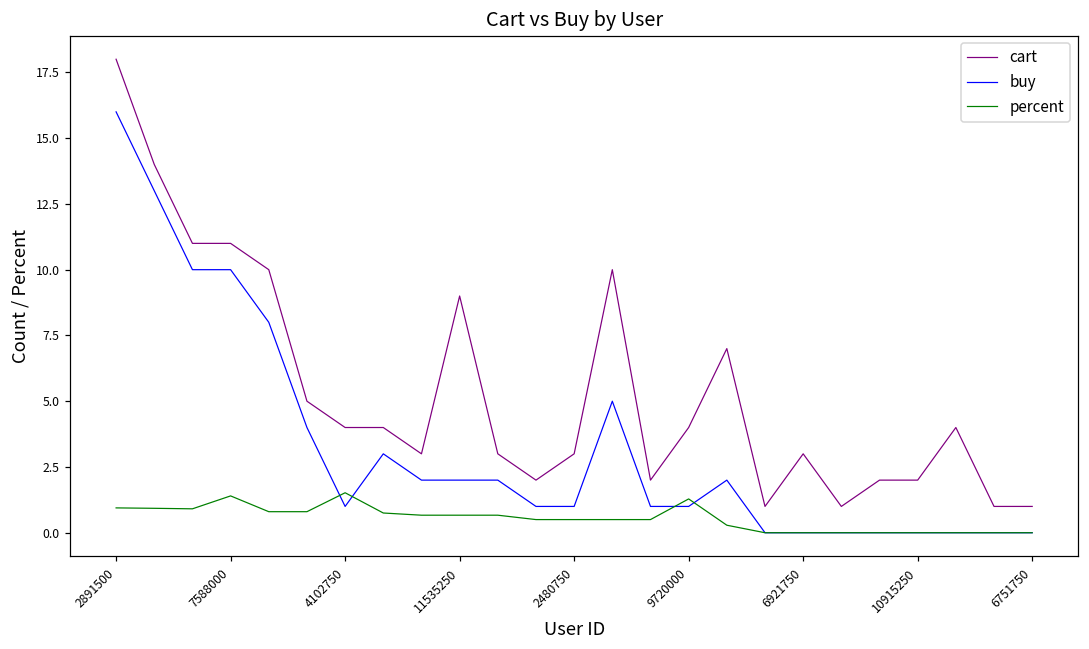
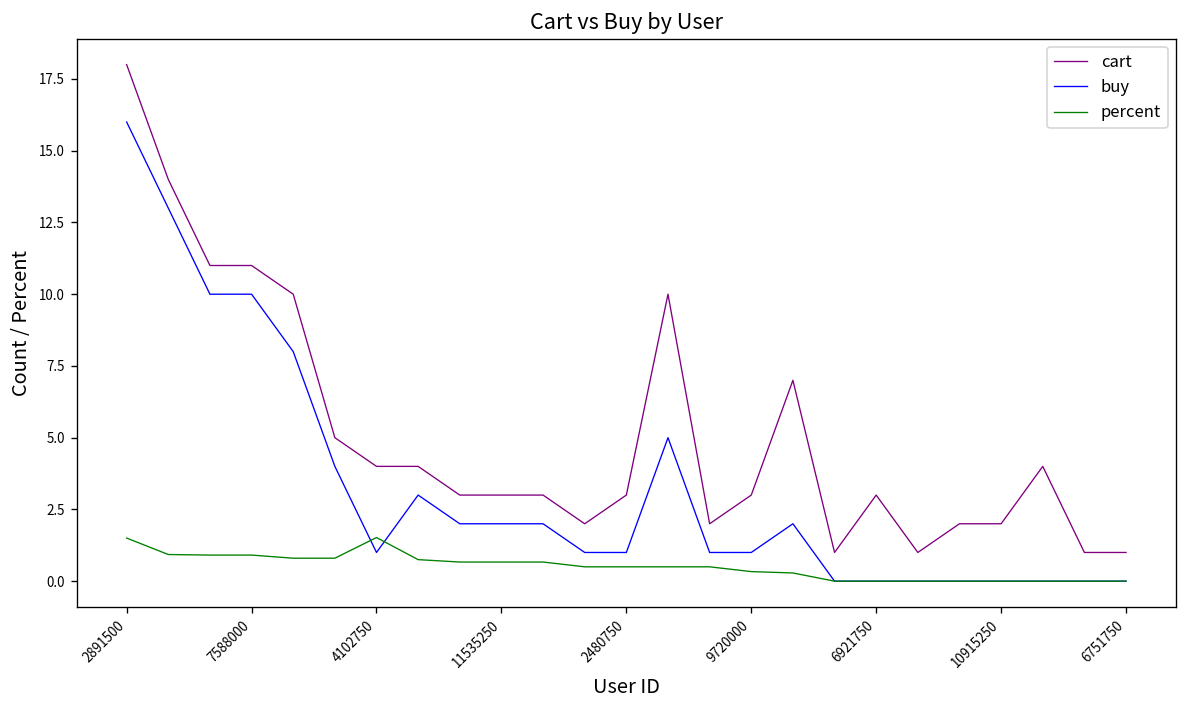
  {
    "cart": {
      "2891500": 18,
      "7588000": 11,
      "4102750": 4,
-     "11535250": 9,
+     "11535250": 3,
      "2480750": 3,
-     "9720000": 4,
+     "9720000": 3,
      "6921750": 3,
      "10915250": 2,
      "6751750": 1
    },
    "buy": {
      "2891500": 16.0,
      "7588000": 10.0,
      "4102750": 1.0,
      "11535250": 2.0,
      "2480750": 1.0,
      "9720000": 1.0
    },
    "percent": {
-     "2891500": 0.9,
-     "7588000": 1.4,
+     "2891500": 1.5,
+     "7588000": 0.9,
      "4102750": 1.5,
      "11535250": 0.7,
      "2480750": 0.5,
-     "9720000": 1.3
+     "9720000": 0.3
    }
  }
